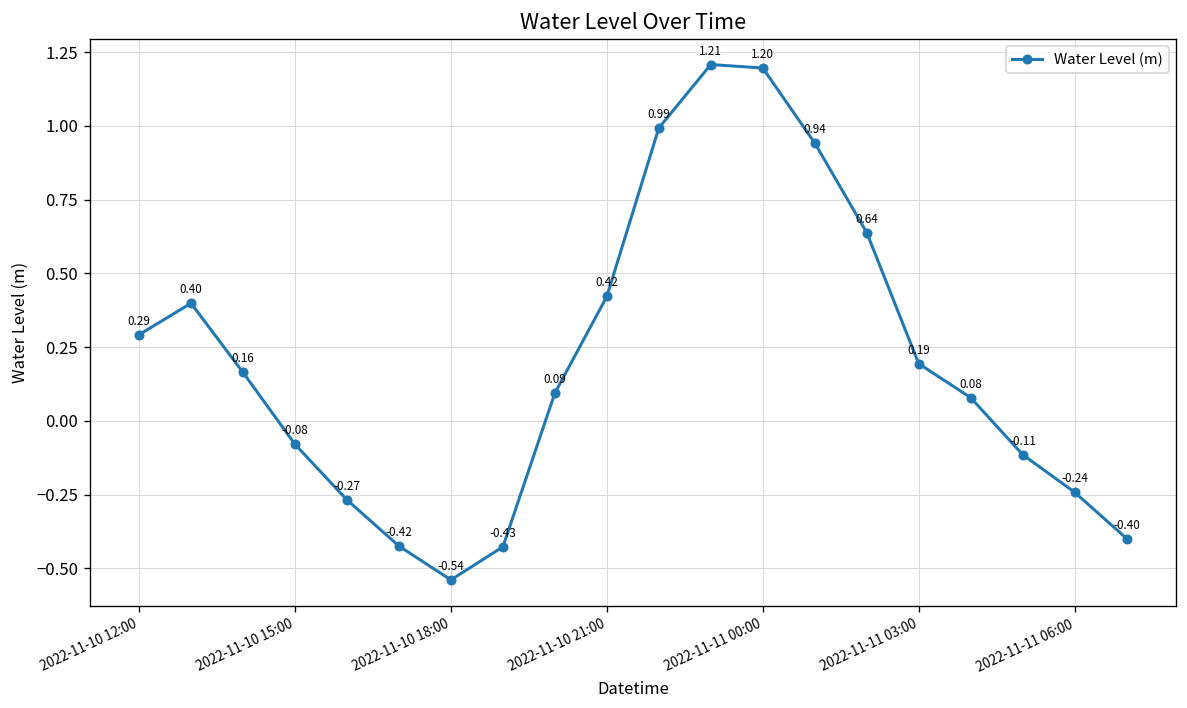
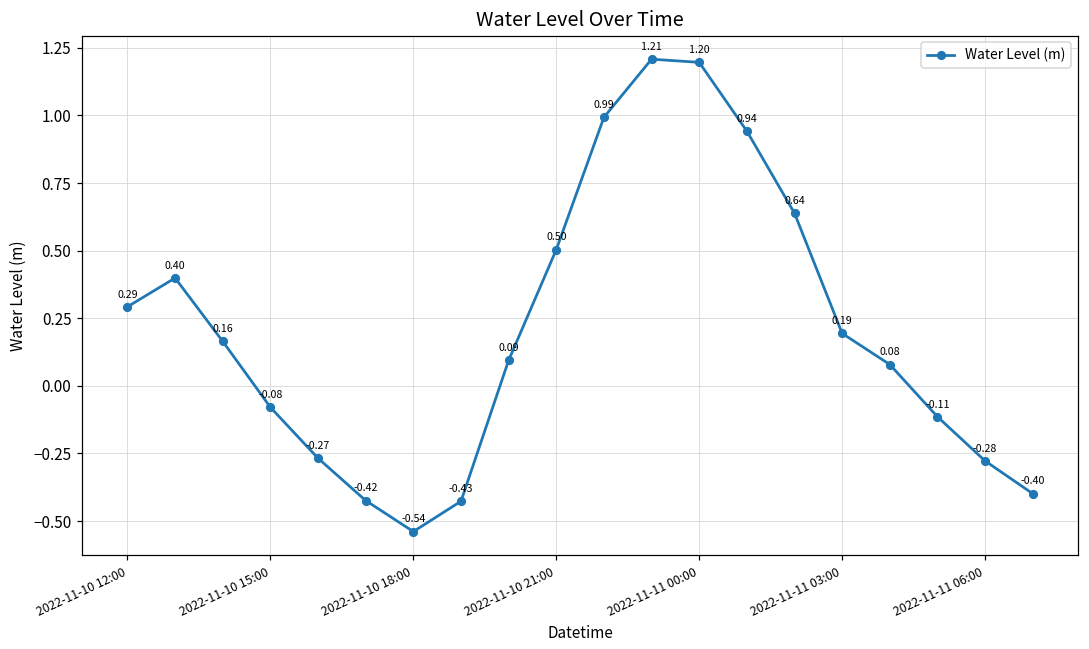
  {
    "2022-11-10 12:00": 0.29,
    "2022-11-10 15:00": -0.08,
    "2022-11-10 18:00": -0.54,
-   "2022-11-10 21:00": 0.42,
+   "2022-11-10 21:00": 0.50,
    "2022-11-11 00:00": 1.20,
    "2022-11-11 03:00": 0.19,
-   "2022-11-11 06:00": -0.24
+   "2022-11-11 06:00": -0.28
  }
